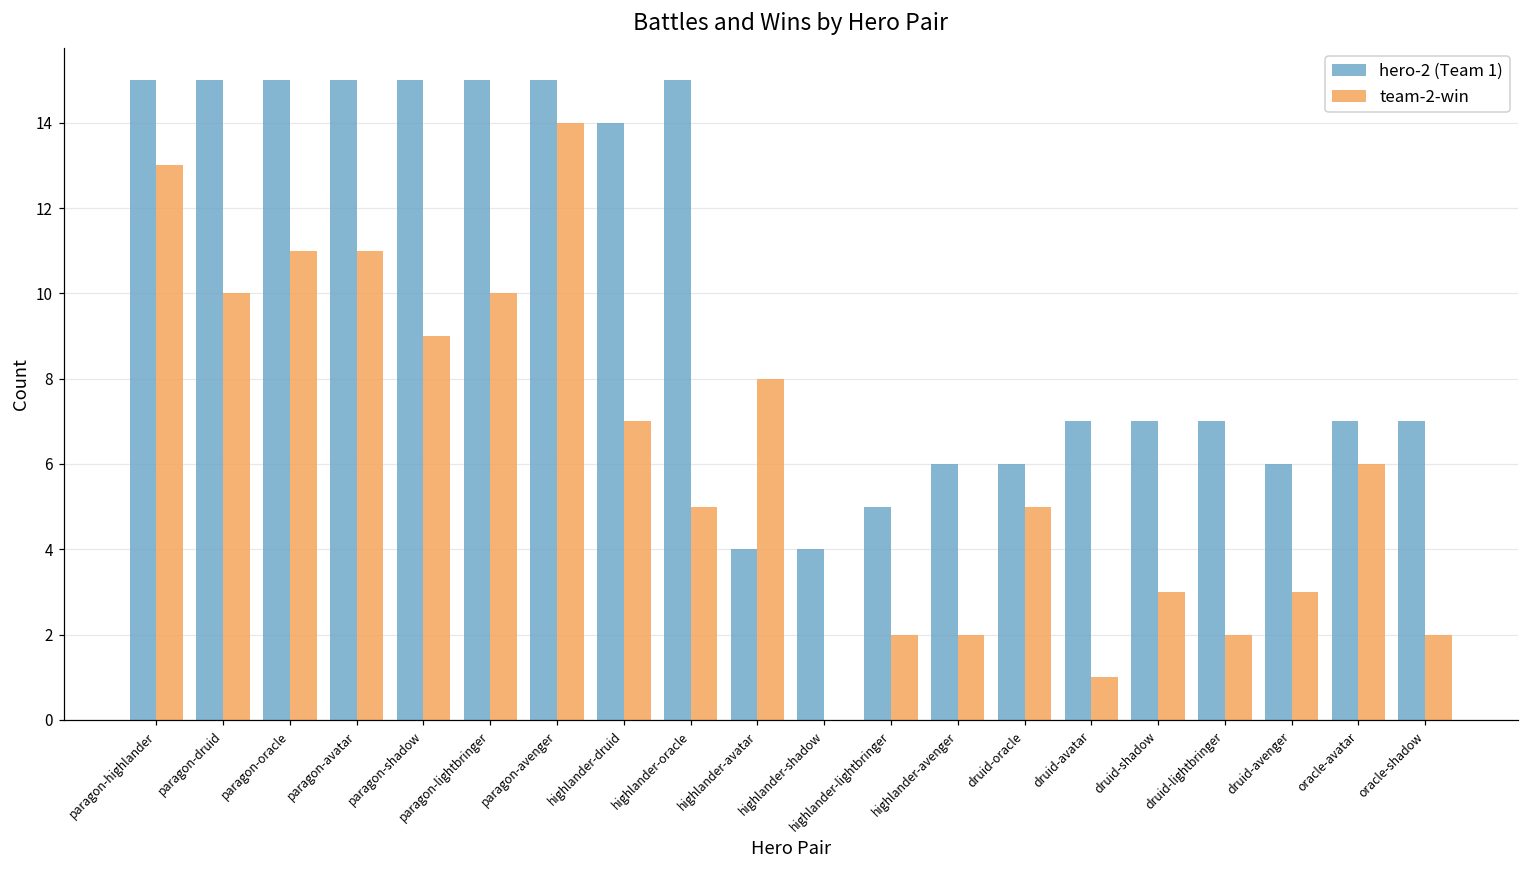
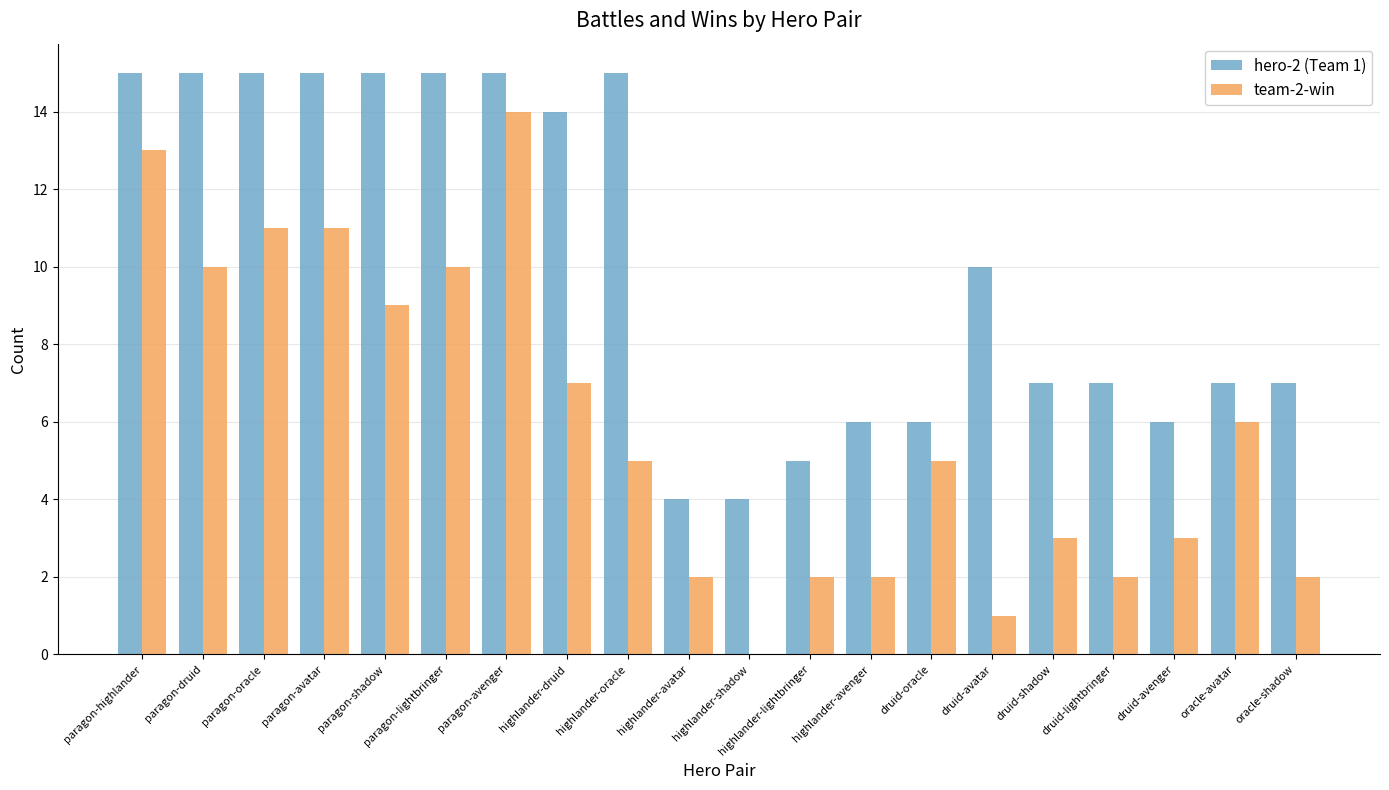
  {
    "hero-2 (Team 1)": {
      "paragon-highlander": 15,
      "paragon-druid": 15,
      "paragon-oracle": 15,
      "paragon-avatar": 15,
      "paragon-shadow": 15,
      "paragon-lightbringer": 15,
      "paragon-avenger": 15,
      "highlander-druid": 14,
      "highlander-oracle": 15,
      "highlander-avatar": 4,
      "highlander-shadow": 4,
      "highlander-lightbringer": 5,
      "highlander-avenger": 6,
      "druid-oracle": 6,
-     "druid-avatar": 7,
+     "druid-avatar": 10,
      "druid-shadow": 7,
      "druid-lightbringer": 7,
      "druid-avenger": 6,
      "oracle-avatar": 7,
      "oracle-shadow": 7
    },
    "team-2-win": {
      "paragon-highlander": 13,
      "paragon-druid": 10,
      "paragon-oracle": 11,
      "paragon-avatar": 11,
      "paragon-shadow": 9,
      "paragon-lightbringer": 10,
      "paragon-avenger": 14,
      "highlander-druid": 7,
      "highlander-oracle": 5,
-     "highlander-avatar": 8,
+     "highlander-avatar": 2,
      "highlander-shadow": 0,
      "highlander-lightbringer": 2,
      "highlander-avenger": 2,
      "druid-oracle": 5,
      "druid-avatar": 1,
      "druid-shadow": 3,
      "druid-lightbringer": 2,
      "druid-avenger": 3,
      "oracle-avatar": 6,
      "oracle-shadow": 2
    }
  }
